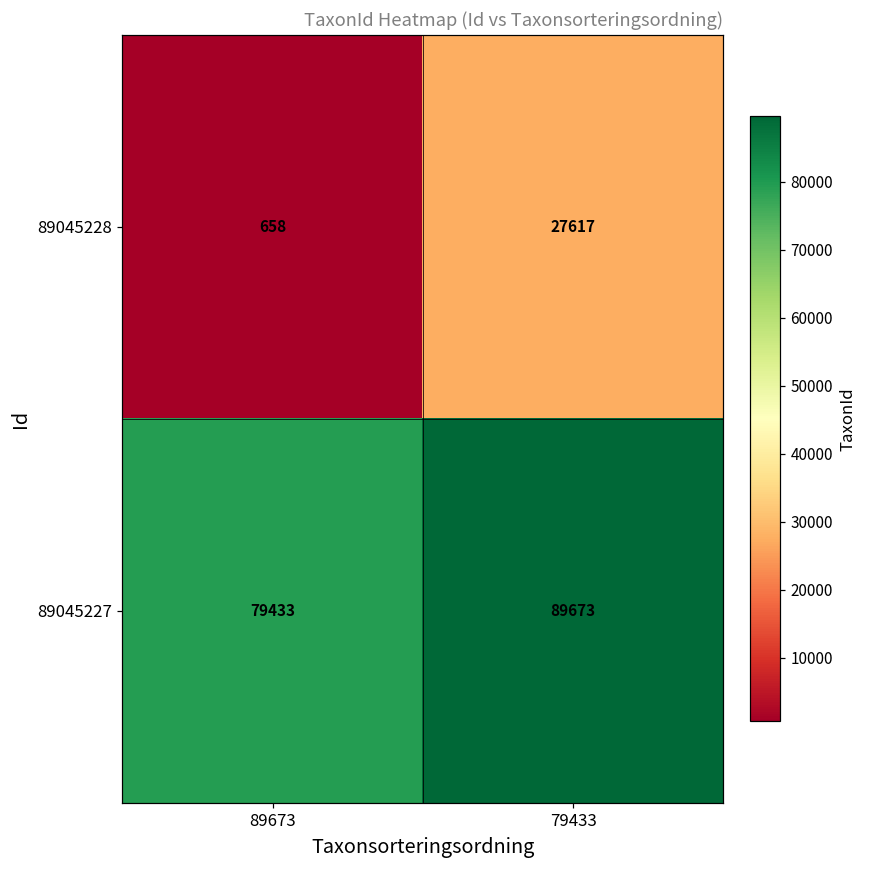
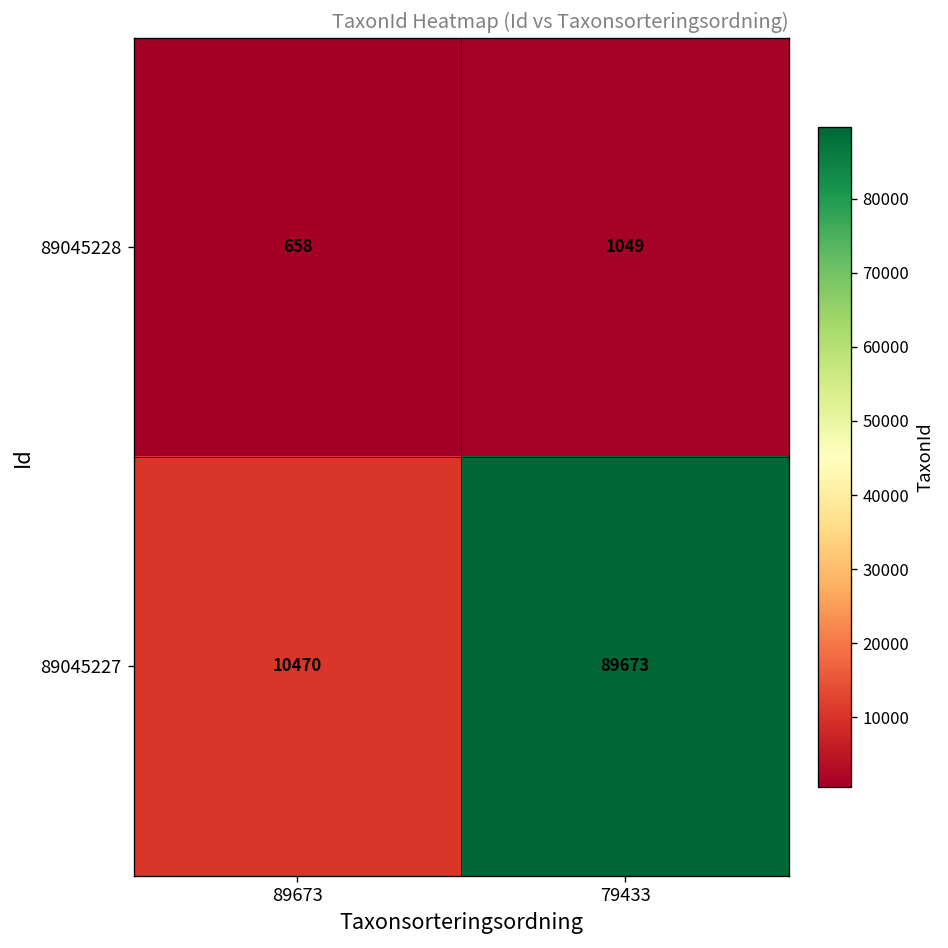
  {
    "89045228": {
      "89673": 658,
-     "79433": 27617
+     "79433": 1049
    },
    "89045227": {
-     "89673": 79433,
+     "89673": 10470,
      "79433": 89673
    }
  }
